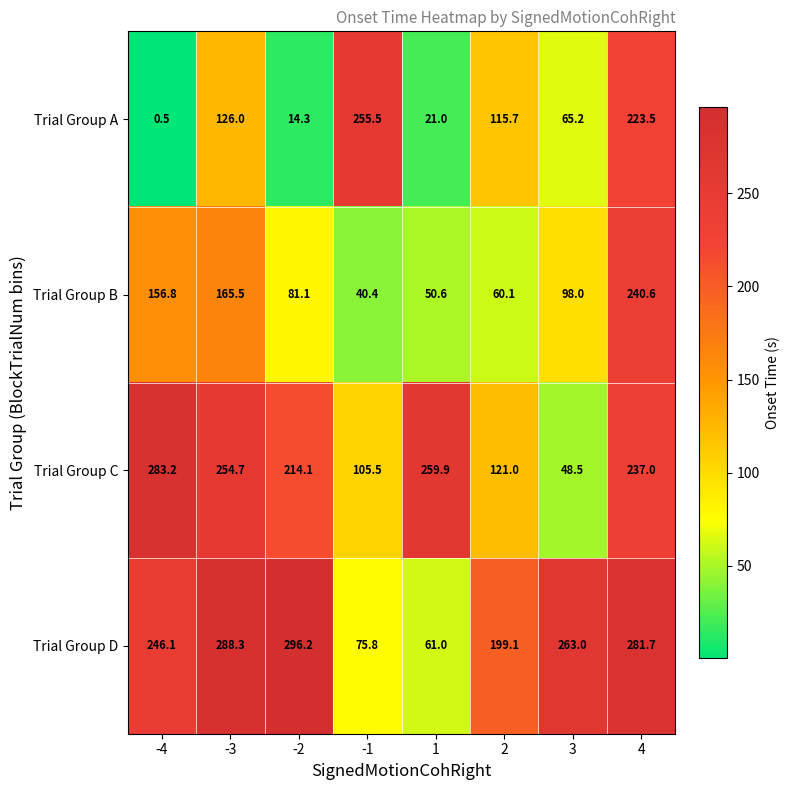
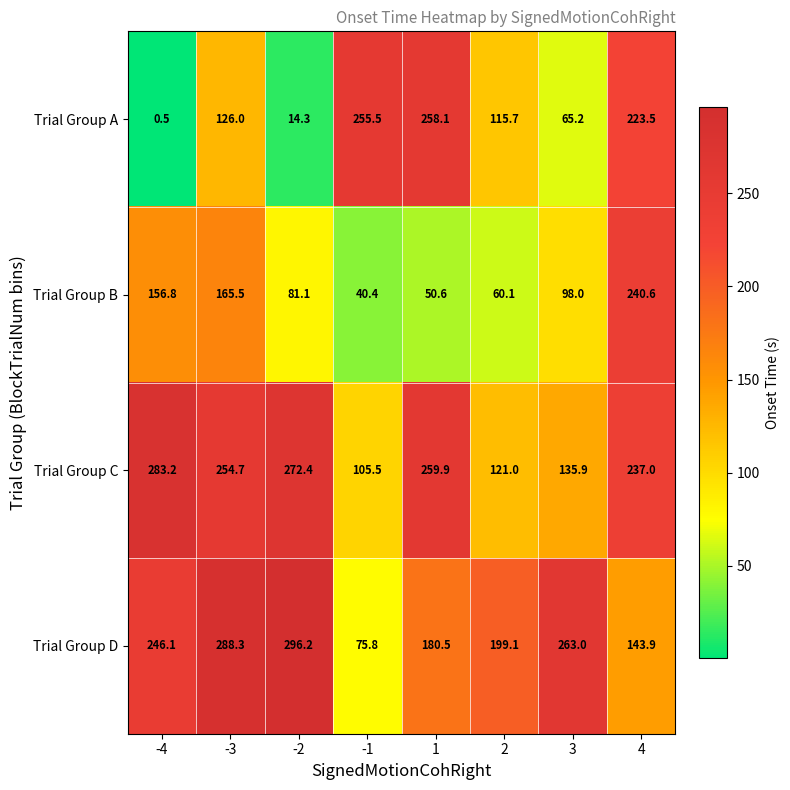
  {
    "Trial Group A": {
      "-4": 0.5,
      "-3": 126.0,
      "-2": 14.3,
      "-1": 255.5,
-     "1": 21.0,
+     "1": 258.1,
      "2": 115.7,
      "3": 65.2,
      "4": 223.5
    },
    "Trial Group B": {
      "-4": 156.8,
      "-3": 165.5,
      "-2": 81.1,
      "-1": 40.4,
      "1": 50.6,
      "2": 60.1,
      "3": 98.0,
      "4": 240.6
    },
    "Trial Group C": {
      "-4": 283.2,
      "-3": 254.7,
-     "-2": 214.1,
+     "-2": 272.4,
      "-1": 105.5,
      "1": 259.9,
      "2": 121.0,
-     "3": 48.5,
+     "3": 135.9,
      "4": 237.0
    },
    "Trial Group D": {
      "-4": 246.1,
      "-3": 288.3,
      "-2": 296.2,
      "-1": 75.8,
-     "1": 61.0,
+     "1": 180.5,
      "2": 199.1,
      "3": 263.0,
-     "4": 281.7
+     "4": 143.9
    }
  }
